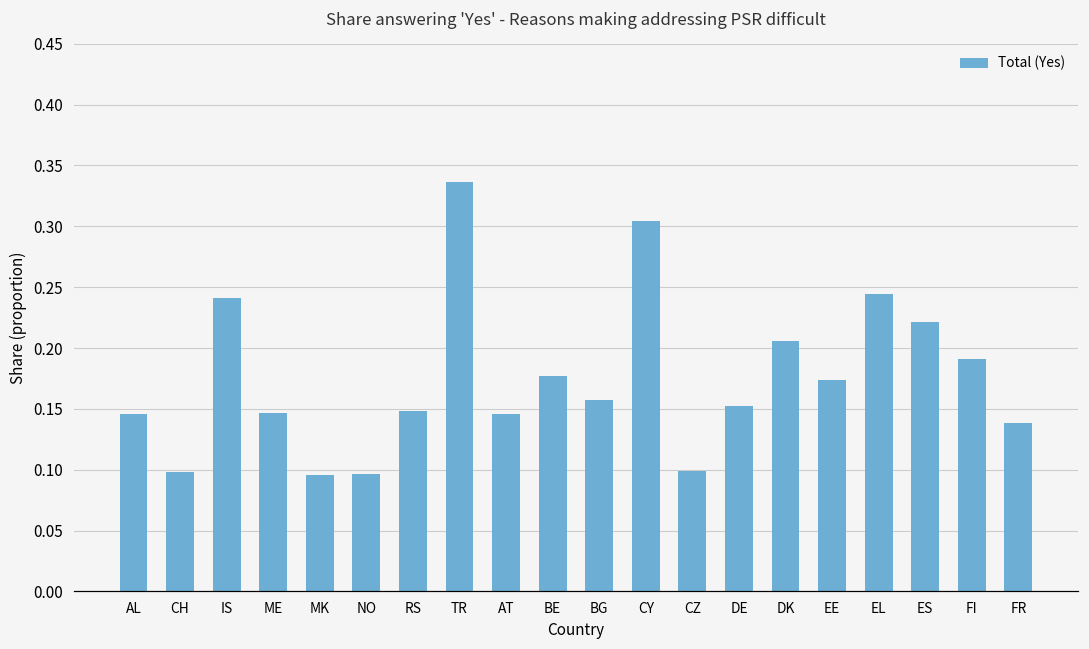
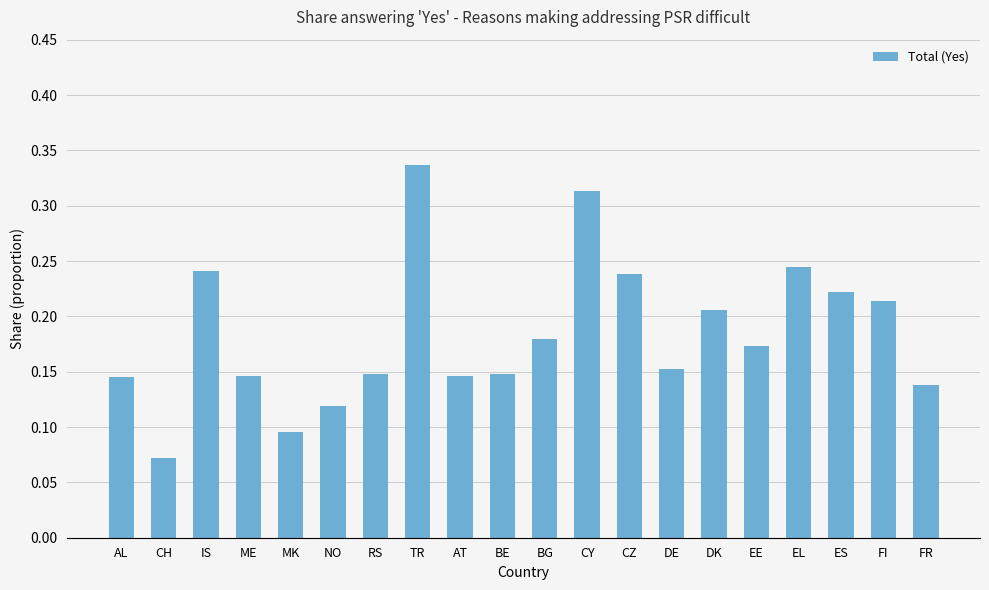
  {
    "AL": 0.145,
-   "CH": 0.098,
+   "CH": 0.072,
    "IS": 0.241,
    "ME": 0.147,
    "MK": 0.096,
-   "NO": 0.096,
+   "NO": 0.119,
    "RS": 0.148,
    "TR": 0.337,
    "AT": 0.146,
-   "BE": 0.177,
-   "BG": 0.157,
-   "CY": 0.304,
-   "CZ": 0.099,
+   "BE": 0.148,
+   "BG": 0.179,
+   "CY": 0.313,
+   "CZ": 0.238,
    "DE": 0.153,
    "DK": 0.206,
    "EE": 0.174,
    "EL": 0.245,
    "ES": 0.222,
-   "FI": 0.191,
+   "FI": 0.214,
    "FR": 0.138
  }
